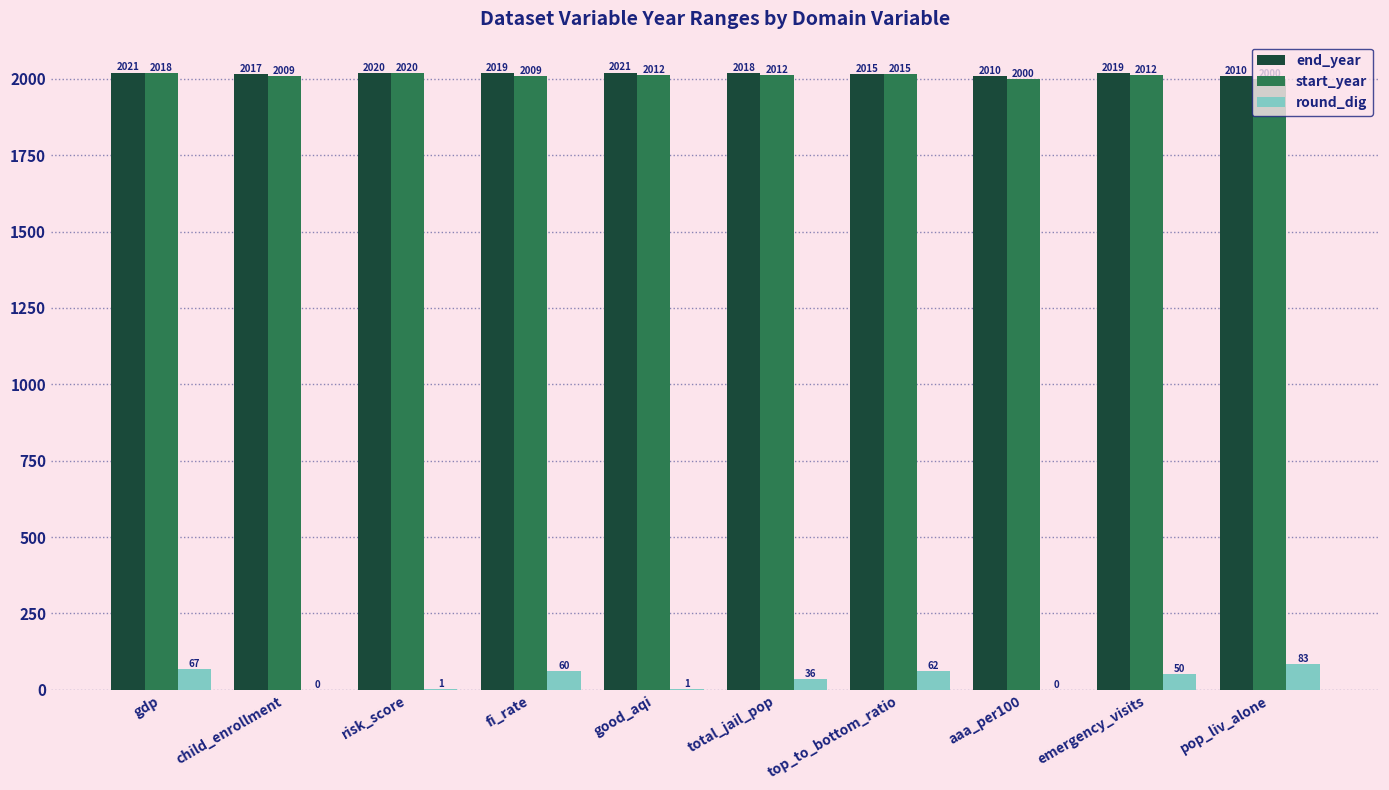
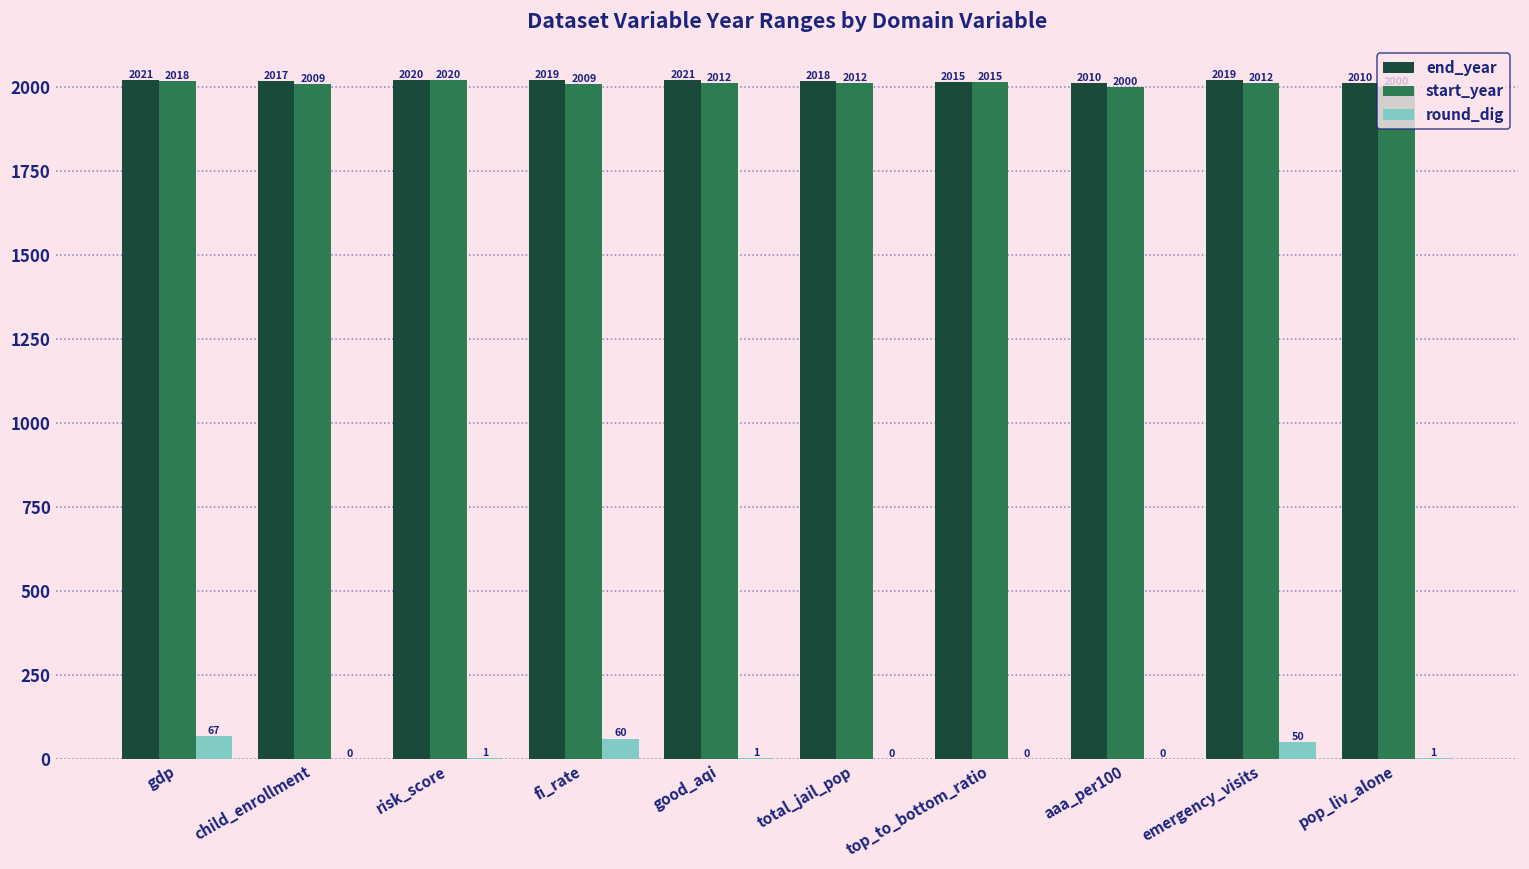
  {
    "round_dig": {
      "gdp": 67,
      "child_enrollment": 0,
      "risk_score": 1,
      "fi_rate": 60,
      "good_aqi": 1,
-     "total_jail_pop": 36,
-     "top_to_bottom_ratio": 62,
+     "total_jail_pop": 0,
+     "top_to_bottom_ratio": 0,
      "aaa_per100": 0,
      "emergency_visits": 50,
-     "pop_liv_alone": 83
+     "pop_liv_alone": 1
    }
  }
